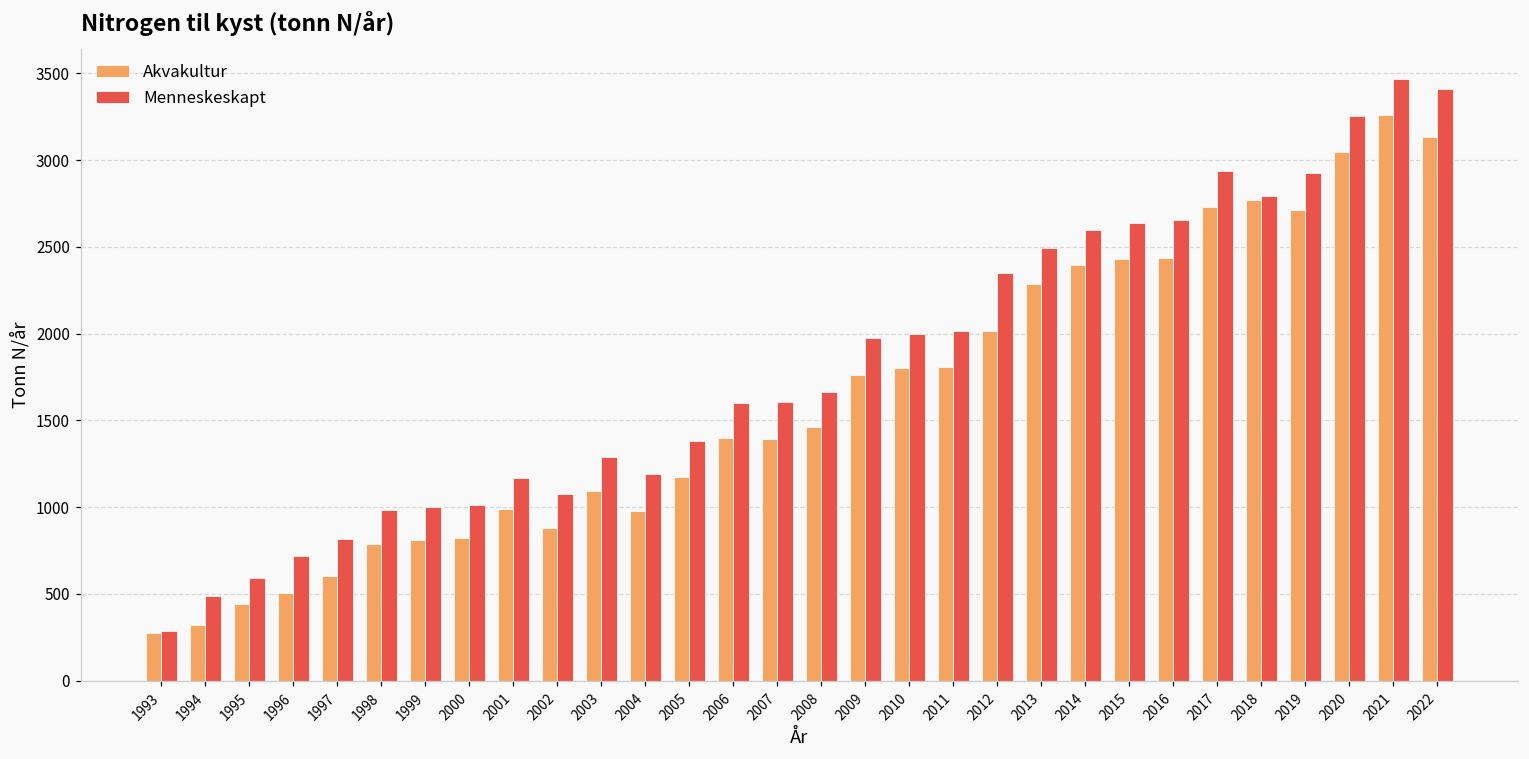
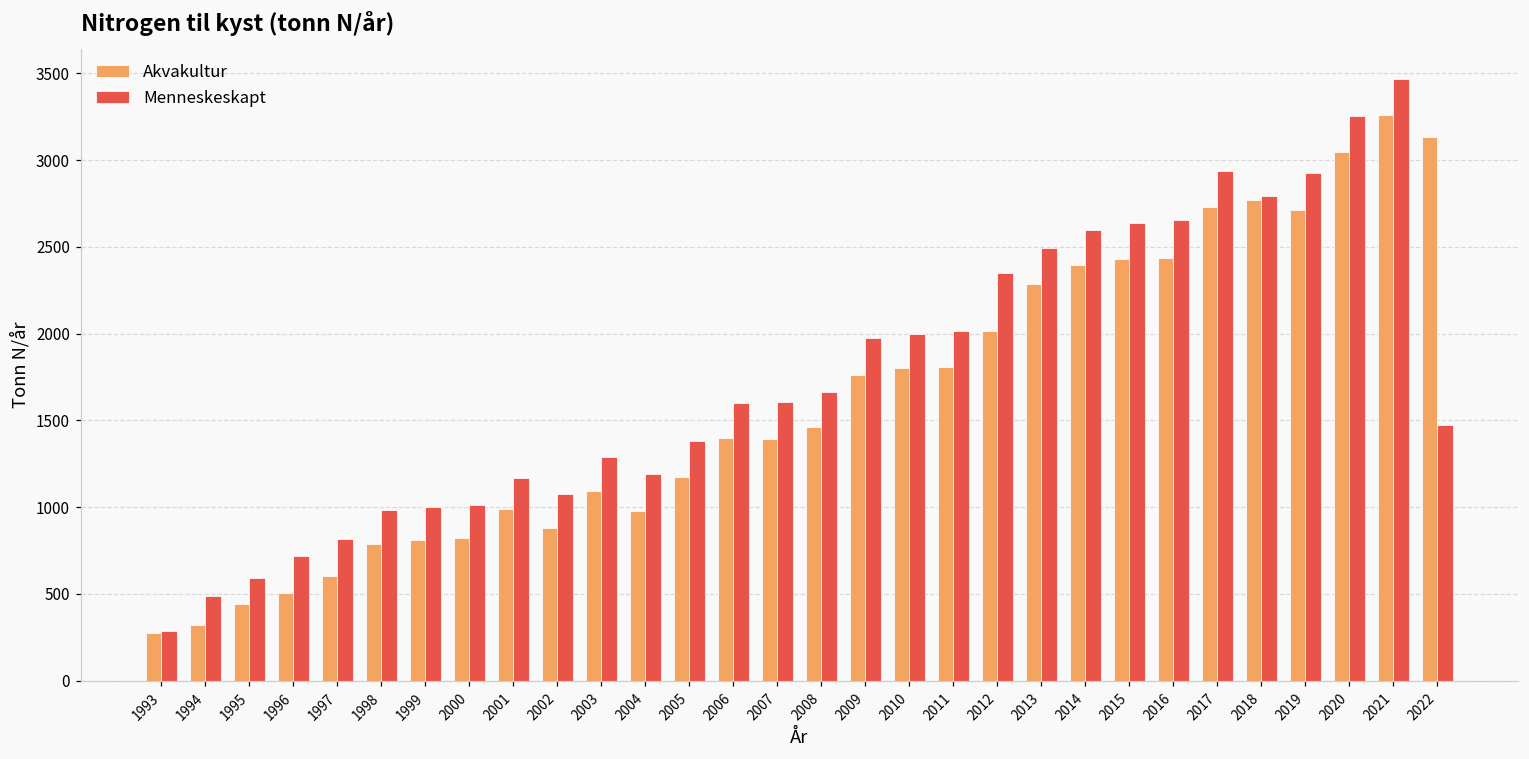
  {
    "Akvakultur": {
      "1993": 270,
      "1994": 320,
      "1995": 440,
      "1996": 510,
      "1997": 600,
      "1998": 790,
      "1999": 810,
      "2000": 820,
      "2001": 990,
      "2002": 880,
      "2003": 1090,
      "2004": 980,
      "2005": 1170,
      "2006": 1400,
      "2007": 1400,
      "2008": 1460,
      "2009": 1760,
      "2010": 1800,
      "2011": 1810,
      "2012": 2020,
      "2013": 2290,
      "2014": 2400,
      "2015": 2430,
      "2016": 2440,
      "2017": 2730,
      "2018": 2770,
      "2019": 2710,
      "2020": 3050,
      "2021": 3260,
      "2022": 3130
    },
    "Menneskeskapt": {
      "1993": 290,
      "1994": 490,
      "1995": 590,
      "1996": 720,
      "1997": 820,
      "1998": 980,
      "1999": 1000,
      "2000": 1010,
      "2001": 1170,
      "2002": 1070,
      "2003": 1290,
      "2004": 1190,
      "2005": 1380,
      "2006": 1600,
      "2007": 1610,
      "2008": 1660,
      "2009": 1980,
      "2010": 2000,
      "2011": 2020,
      "2012": 2350,
      "2013": 2490,
      "2014": 2600,
      "2015": 2640,
      "2016": 2650,
      "2017": 2940,
      "2018": 2800,
      "2019": 2930,
      "2020": 3250,
      "2021": 3470,
-     "2022": 3410
+     "2022": 1470
    }
  }
